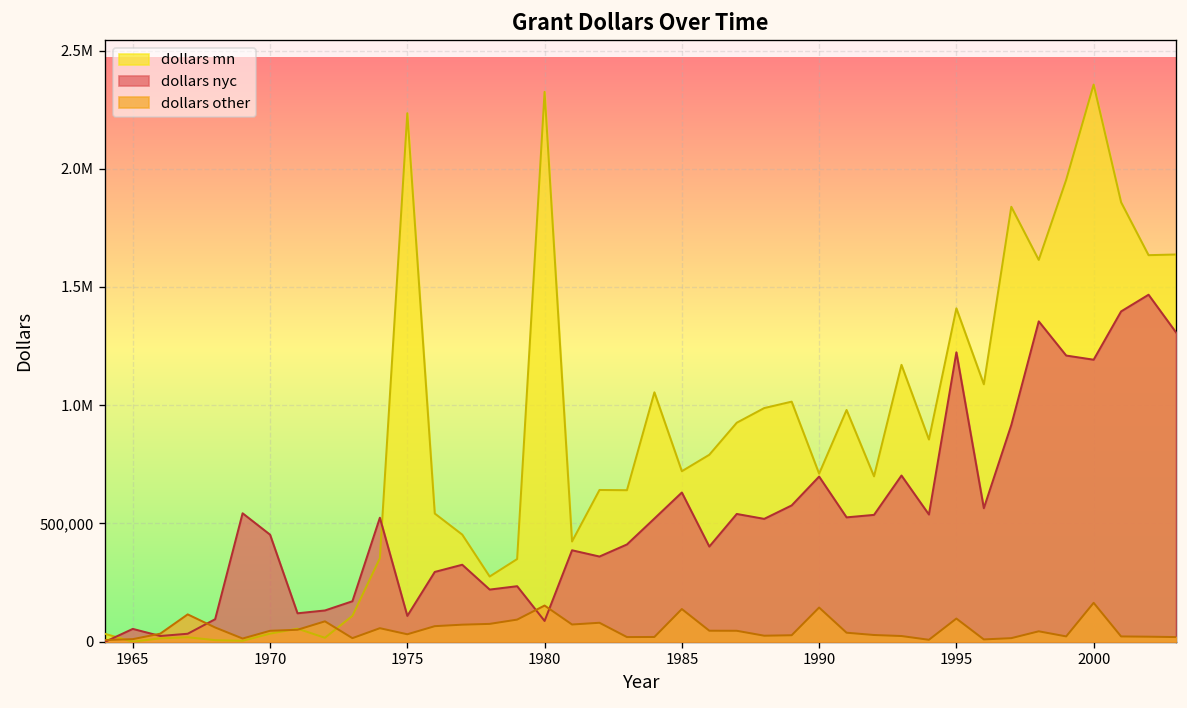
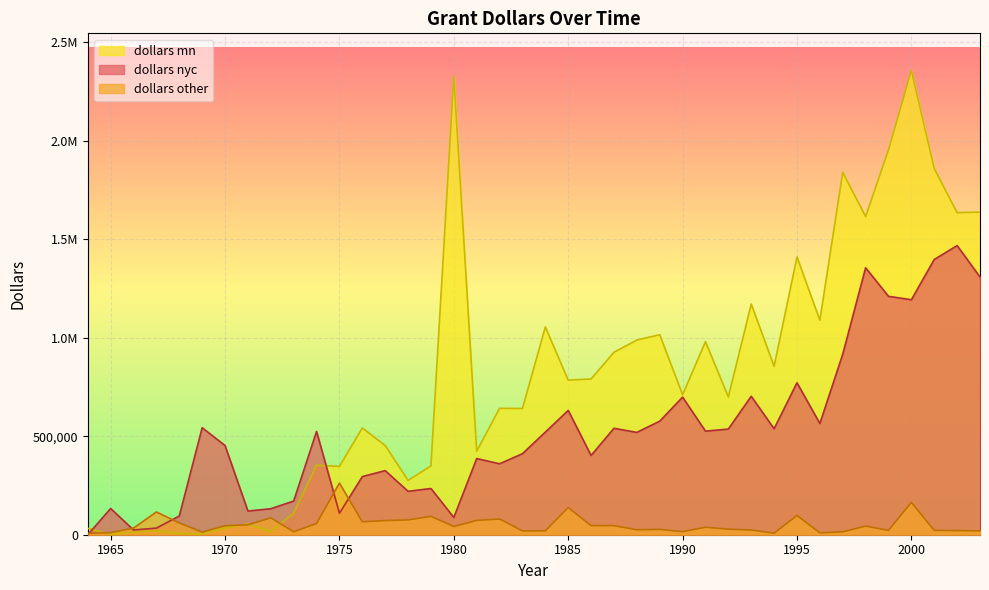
  {
    "dollars mn": {
-     "1975": "2,230,000",
+     "1975": "350,000",
      "1980": "2,330,000",
-     "1985": "720,000",
+     "1985": "780,000",
      "1995": "1,410,000",
      "2000": "2,360,000"
    },
    "dollars nyc": {
-     "1965": "50,000",
+     "1965": "130,000",
      "1970": "450,000",
      "1975": "110,000",
      "1980": "90,000",
      "1985": "630,000",
-     "1995": "1,220,000",
+     "1995": "770,000",
      "2000": "1,190,000"
    },
    "dollars other": {
-     "1975": "30,000",
-     "1980": "150,000",
+     "1975": "260,000",
+     "1980": "40,000",
      "1985": "140,000",
-     "1990": "140,000",
+     "1990": "20,000",
      "1995": "100,000",
      "2000": "160,000"
    }
  }
